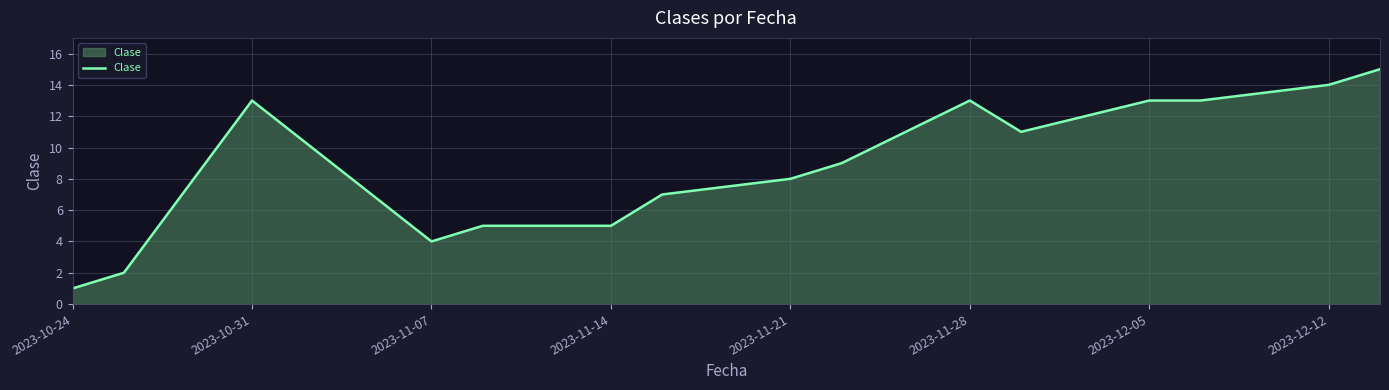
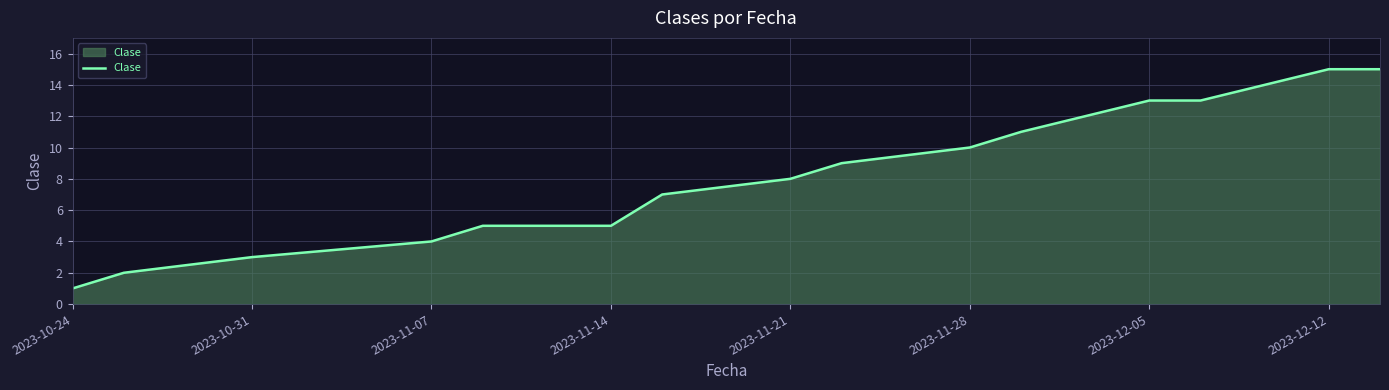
  {
    "2023-10-24": 1,
-   "2023-10-31": 13,
+   "2023-10-31": 3,
    "2023-11-07": 4,
    "2023-11-14": 5,
    "2023-11-21": 8,
-   "2023-11-28": 13,
+   "2023-11-28": 10,
    "2023-12-05": 13,
-   "2023-12-12": 14
+   "2023-12-12": 15
  }
